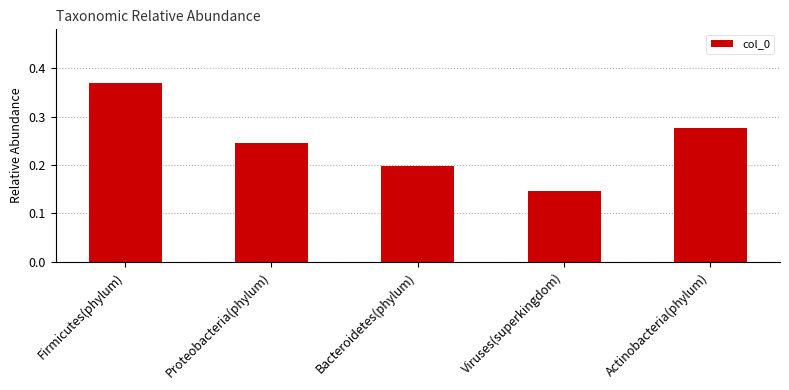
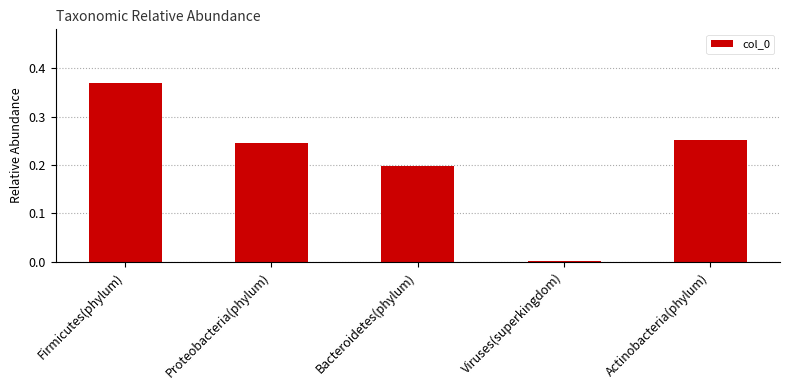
  {
    "Firmicutes(phylum)": 0.37,
    "Proteobacteria(phylum)": 0.24,
    "Bacteroidetes(phylum)": 0.20,
-   "Viruses(superkingdom)": 0.15,
-   "Actinobacteria(phylum)": 0.28
+   "Viruses(superkingdom)": 0.00,
+   "Actinobacteria(phylum)": 0.25
  }
